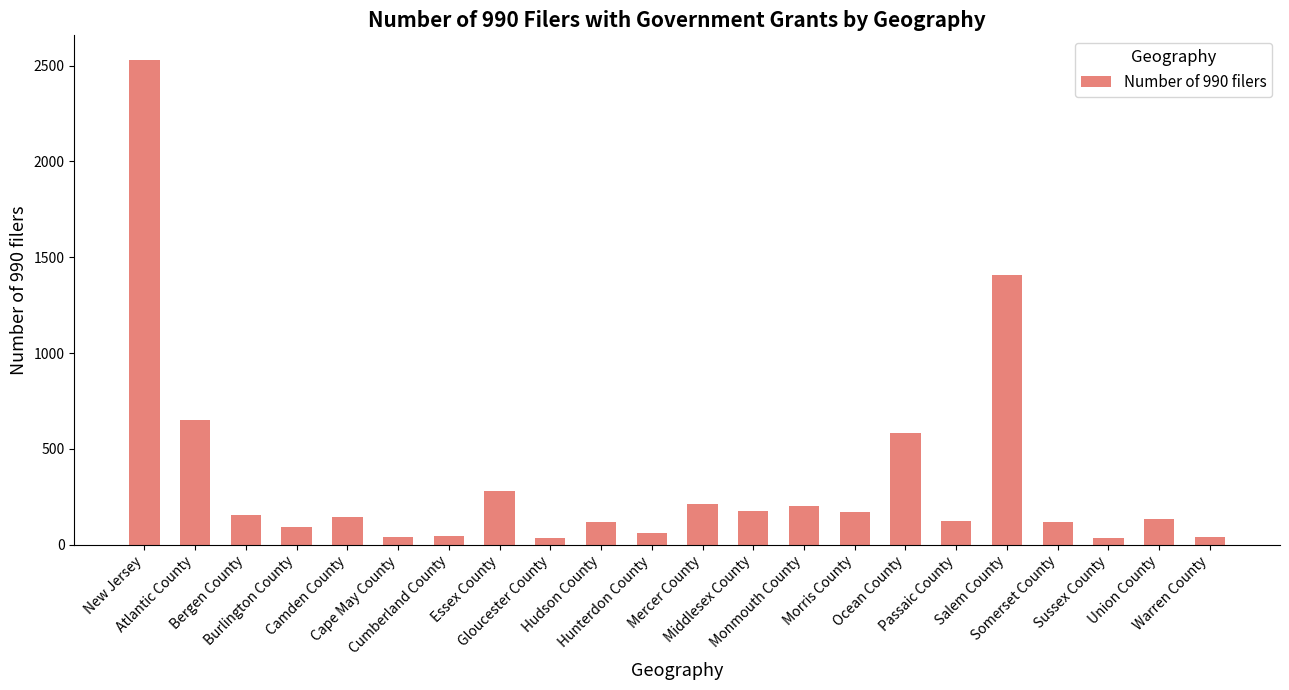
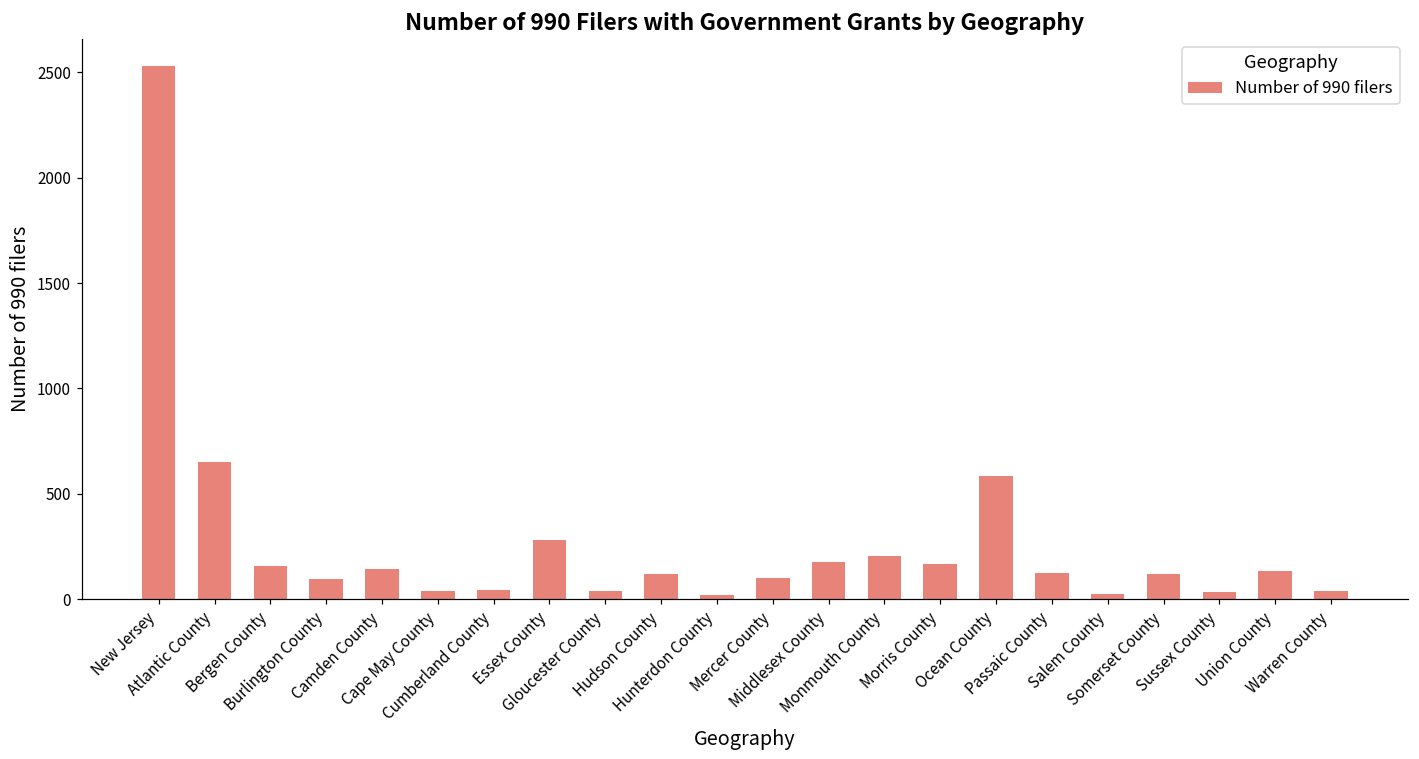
  {
    "New Jersey": 2530,
    "Atlantic County": 650,
    "Bergen County": 160,
    "Burlington County": 90,
    "Camden County": 140,
    "Cape May County": 40,
    "Cumberland County": 40,
    "Essex County": 280,
    "Gloucester County": 40,
    "Hudson County": 120,
-   "Hunterdon County": 60,
-   "Mercer County": 210,
+   "Hunterdon County": 20,
+   "Mercer County": 100,
    "Middlesex County": 180,
    "Monmouth County": 200,
    "Morris County": 170,
    "Ocean County": 580,
    "Passaic County": 120,
-   "Salem County": 1410,
+   "Salem County": 20,
    "Somerset County": 120,
    "Sussex County": 40,
    "Union County": 130,
    "Warren County": 40
  }
